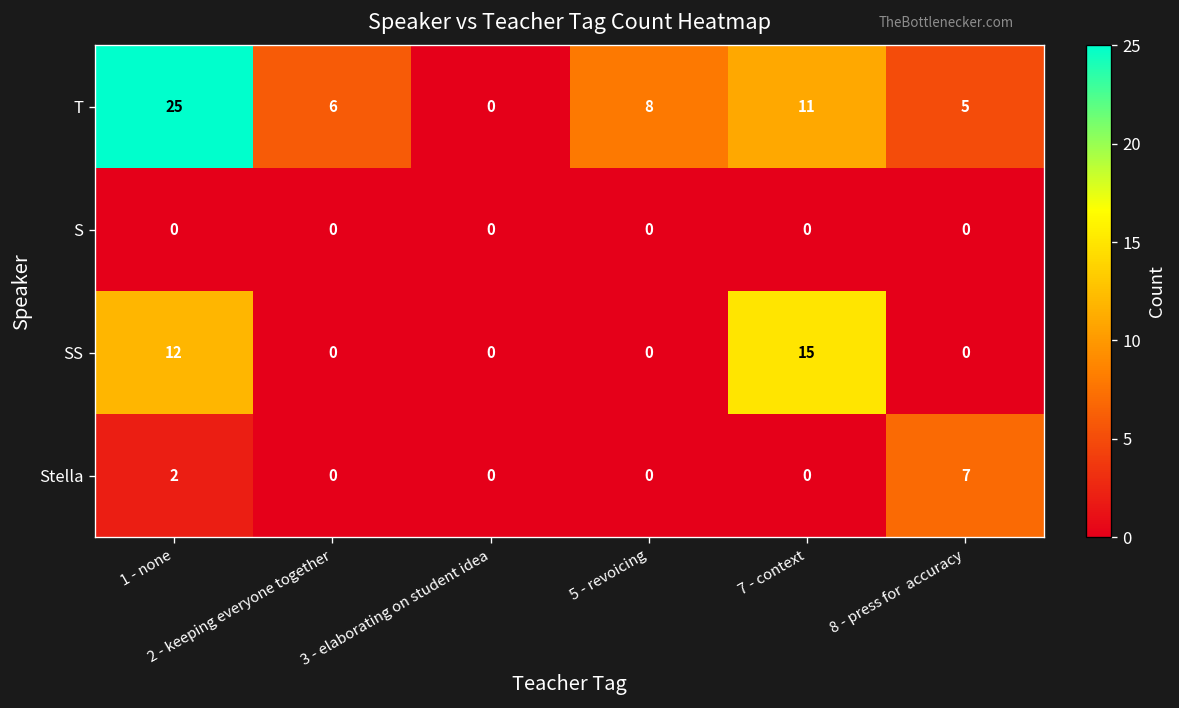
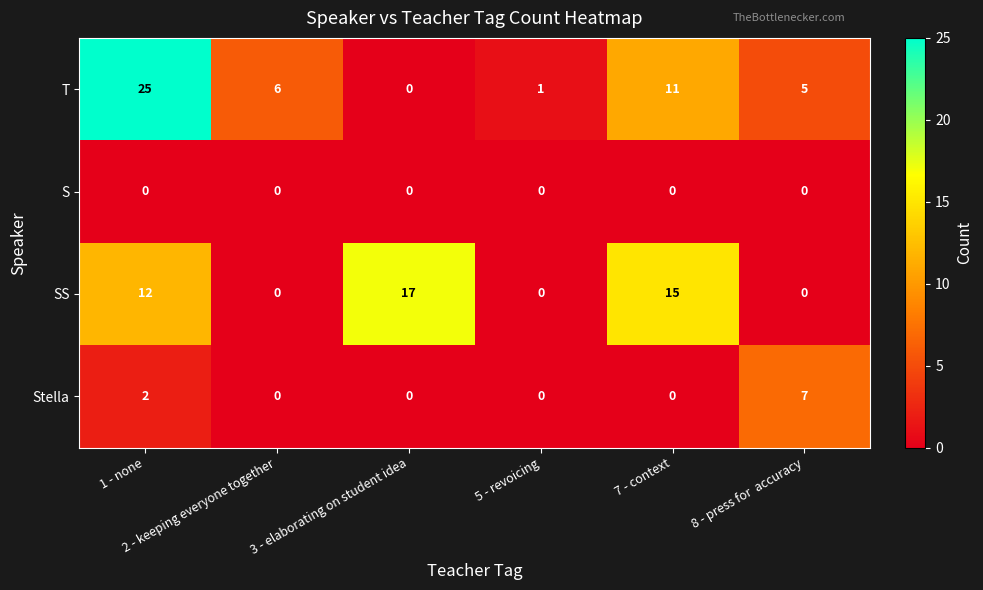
  {
    "T": {
      "1 - none": 25,
      "2 - keeping everyone together": 6,
      "3 - elaborating on student idea": 0,
-     "5 - revoicing": 8,
+     "5 - revoicing": 1,
      "7 - context": 11,
      "8 - press for accuracy": 5
    },
    "S": {
      "1 - none": 0,
      "2 - keeping everyone together": 0,
      "3 - elaborating on student idea": 0,
      "5 - revoicing": 0,
      "7 - context": 0,
      "8 - press for accuracy": 0
    },
    "SS": {
      "1 - none": 12,
      "2 - keeping everyone together": 0,
-     "3 - elaborating on student idea": 0,
+     "3 - elaborating on student idea": 17,
      "5 - revoicing": 0,
      "7 - context": 15,
      "8 - press for accuracy": 0
    },
    "Stella": {
      "1 - none": 2,
      "2 - keeping everyone together": 0,
      "3 - elaborating on student idea": 0,
      "5 - revoicing": 0,
      "7 - context": 0,
      "8 - press for accuracy": 7
    }
  }
